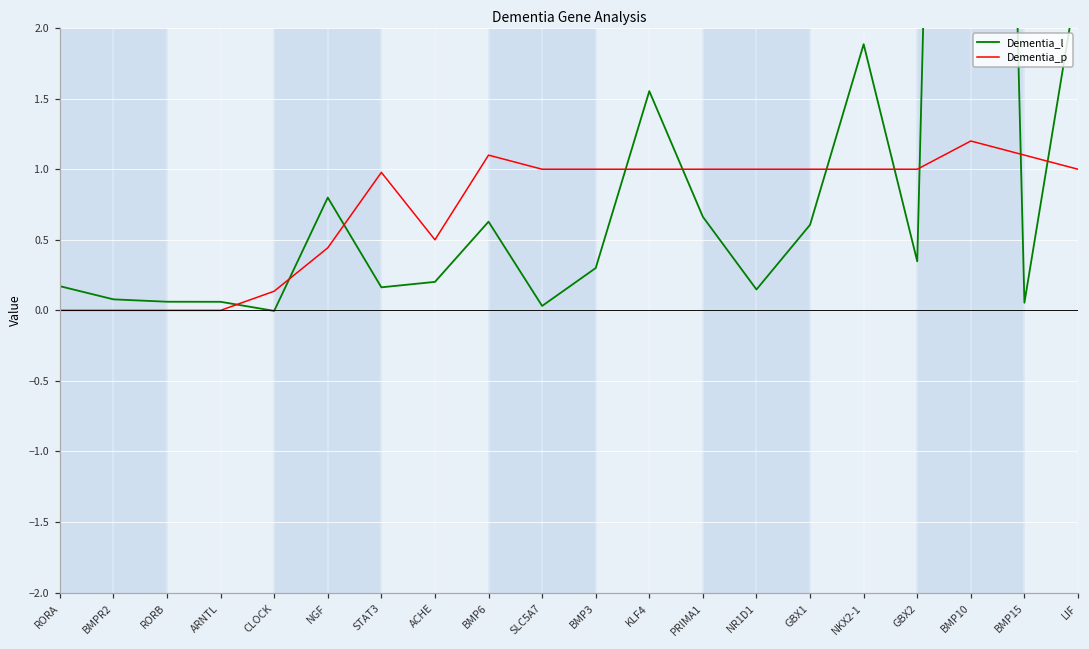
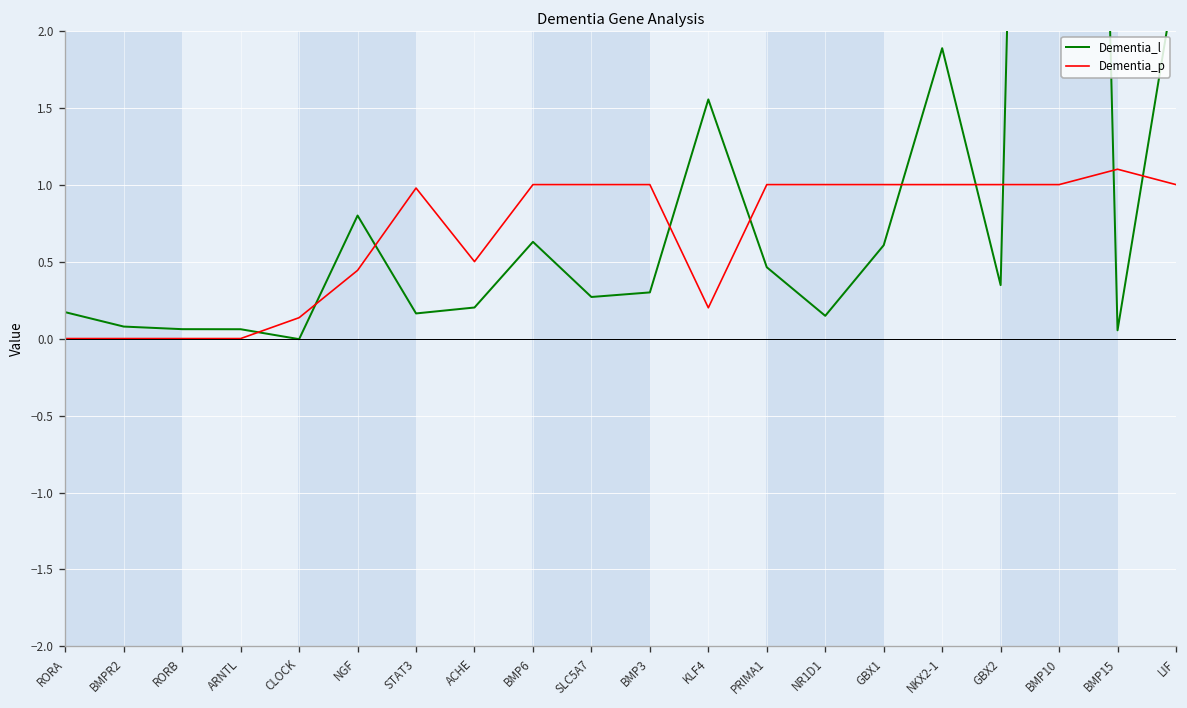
  {
    "Dementia_l": {
      "RORA": 0.17,
      "BMPR2": 0.08,
      "RORB": 0.06,
      "ARNTL": 0.06,
      "CLOCK": 0.00,
      "NGF": 0.80,
      "STAT3": 0.16,
      "ACHE": 0.20,
      "BMP6": 0.63,
-     "SLC5A7": 0.03,
+     "SLC5A7": 0.27,
      "BMP3": 0.30,
      "KLF4": 1.55,
-     "PRIMA1": 0.66,
+     "PRIMA1": 0.46,
      "NR1D1": 0.15,
      "GBX1": 0.61,
      "NKX2-1": 1.89,
      "GBX2": 0.35,
      "BMP15": 0.05
    },
    "Dementia_p": {
      "RORA": 0.0,
      "BMPR2": 0.0,
      "RORB": 0.0,
      "ARNTL": 0.0,
      "CLOCK": 0.14,
      "NGF": 0.44,
      "STAT3": 0.98,
      "ACHE": 0.5,
-     "BMP6": 1.1,
+     "BMP6": 1.0,
      "SLC5A7": 1.0,
      "BMP3": 1.0,
-     "KLF4": 1.0,
+     "KLF4": 0.2,
      "PRIMA1": 1.0,
      "NR1D1": 1.0,
      "GBX1": 1.0,
      "NKX2-1": 1.0,
      "GBX2": 1.0,
-     "BMP10": 1.2,
+     "BMP10": 1.0,
      "BMP15": 1.1,
      "LIF": 1.0
    }
  }
